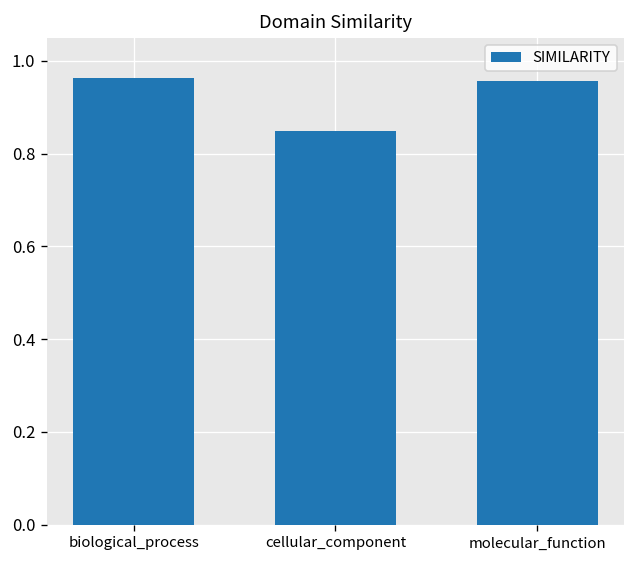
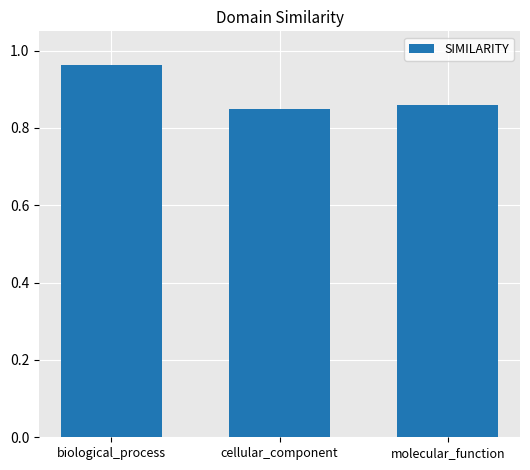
  {
    "biological_process": 0.96,
    "cellular_component": 0.85,
-   "molecular_function": 0.96
+   "molecular_function": 0.86
  }
